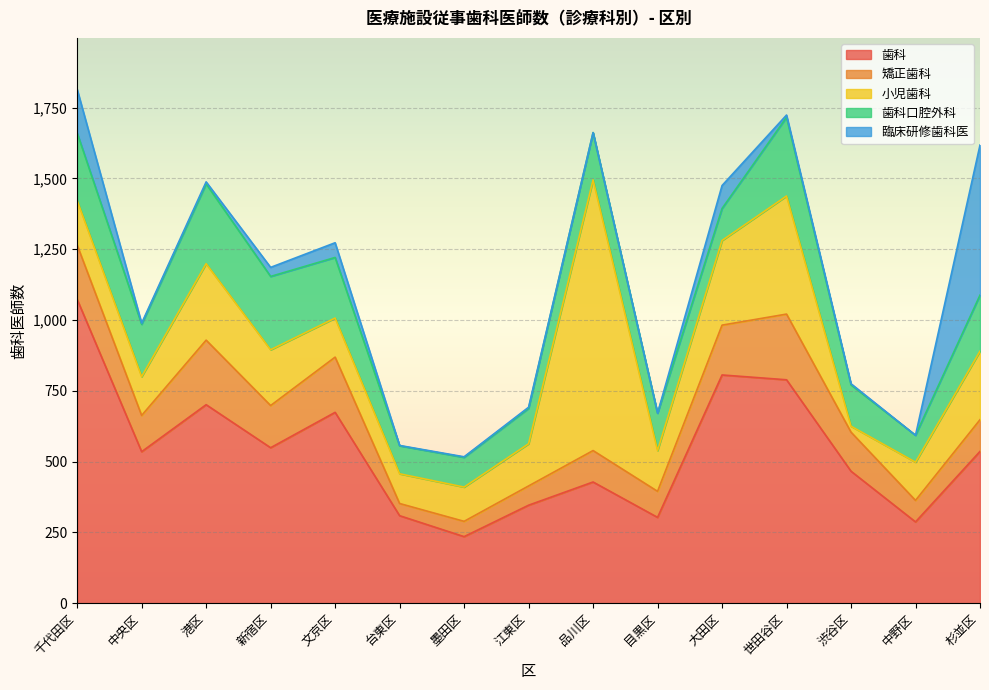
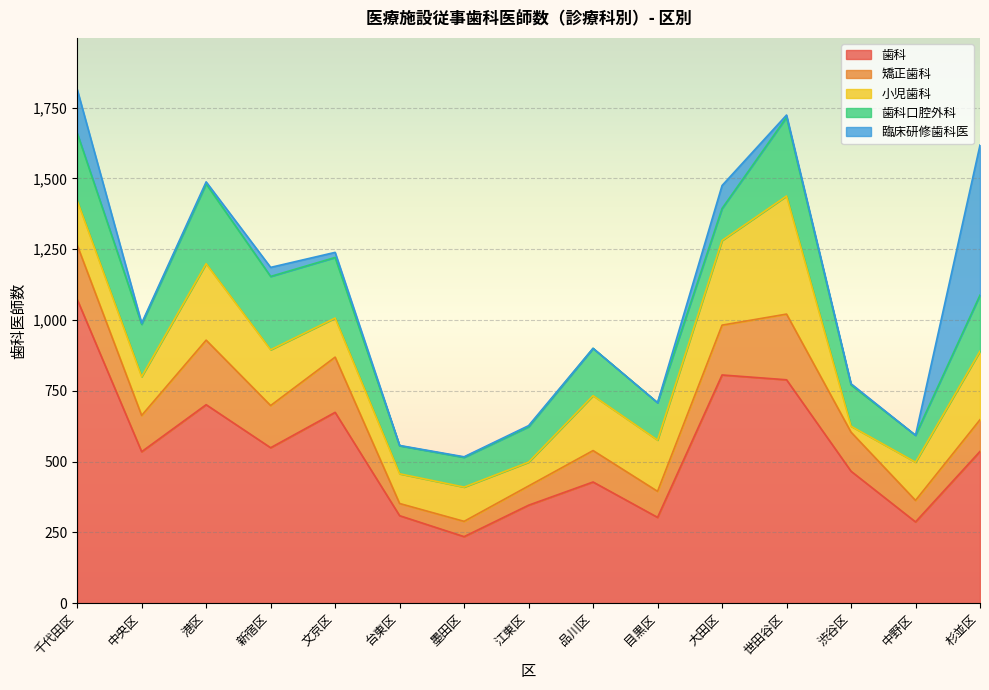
  {
    "小児歯科": {
      "千代田区": 160,
      "中央区": 140,
      "港区": 270,
      "新宿区": 200,
      "文京区": 140,
      "台東区": 110,
      "墨田区": 120,
-     "江東区": 150,
-     "品川区": 960,
-     "目黒区": 140,
+     "江東区": 80,
+     "品川区": 190,
+     "目黒区": 180,
      "大田区": 300,
      "世田谷区": 420,
      "渋谷区": 20,
      "中野区": 140,
      "杉並区": 240
    },
    "歯科口腔外科": {
      "千代田区": 240,
      "新宿区": 260,
      "文京区": 210,
      "大田区": 110,
      "杉並区": 200
    },
    "臨床研修歯科医": {
      "千代田区": 150,
      "新宿区": 30,
-     "文京区": 50,
+     "文京区": 20,
      "大田区": 80,
      "杉並区": 530
    }
  }
